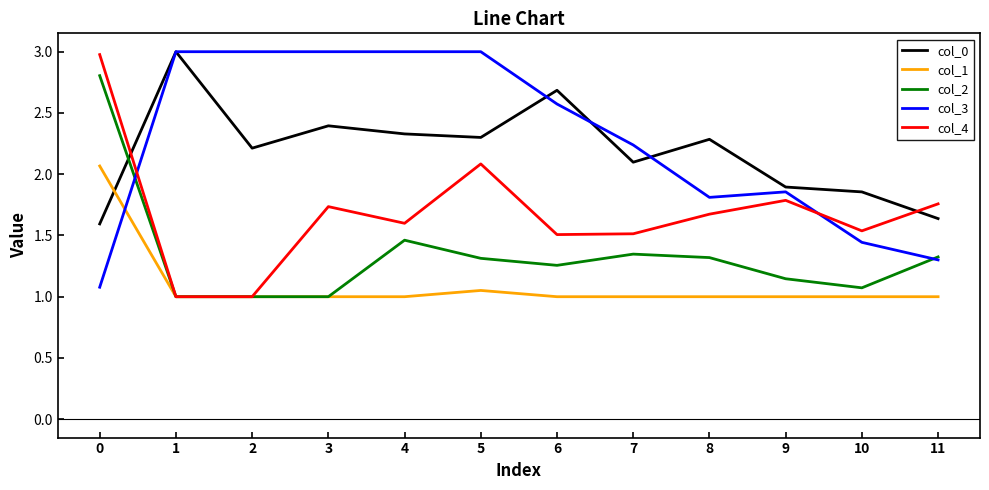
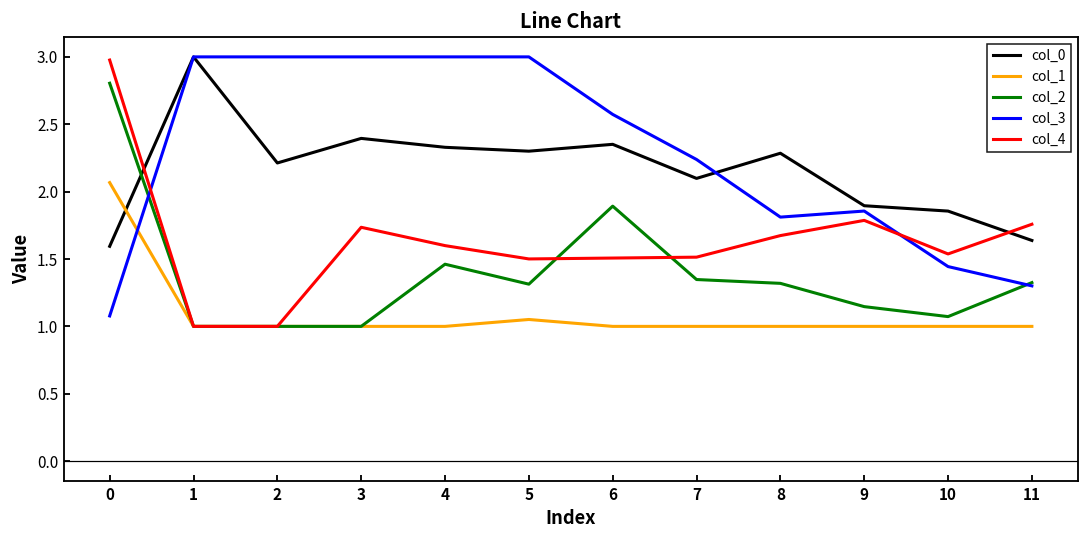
  {
    "col_0": {
      "0": 1.59,
      "2": 2.21,
      "3": 2.40,
      "4": 2.33,
      "5": 2.30,
-     "6": 2.68,
+     "6": 2.35,
      "7": 2.10,
      "8": 2.28,
      "9": 1.90,
      "10": 1.86,
      "11": 1.64
    },
    "col_1": {
      "0": 2.07,
      "4": 1.00,
      "5": 1.05,
      "6": 1.00,
      "7": 1.00,
      "8": 1.00,
      "9": 1.00,
      "10": 1.00,
      "11": 1.00
    },
    "col_2": {
      "0": 2.80,
      "4": 1.46,
      "5": 1.31,
-     "6": 1.26,
+     "6": 1.89,
      "7": 1.35,
      "8": 1.32,
      "9": 1.15,
      "10": 1.07,
      "11": 1.32
    },
    "col_3": {
      "0": 1.08,
      "2": 3.00,
      "3": 3.00,
      "4": 3.00,
      "5": 3.00,
      "6": 2.57,
      "7": 2.24,
      "8": 1.81,
      "9": 1.86,
      "10": 1.44,
      "11": 1.30
    },
    "col_4": {
      "0": 2.98,
      "3": 1.74,
      "4": 1.60,
-     "5": 2.08,
+     "5": 1.50,
      "6": 1.51,
      "7": 1.51,
      "8": 1.67,
      "9": 1.79,
      "10": 1.54,
      "11": 1.76
    }
  }
